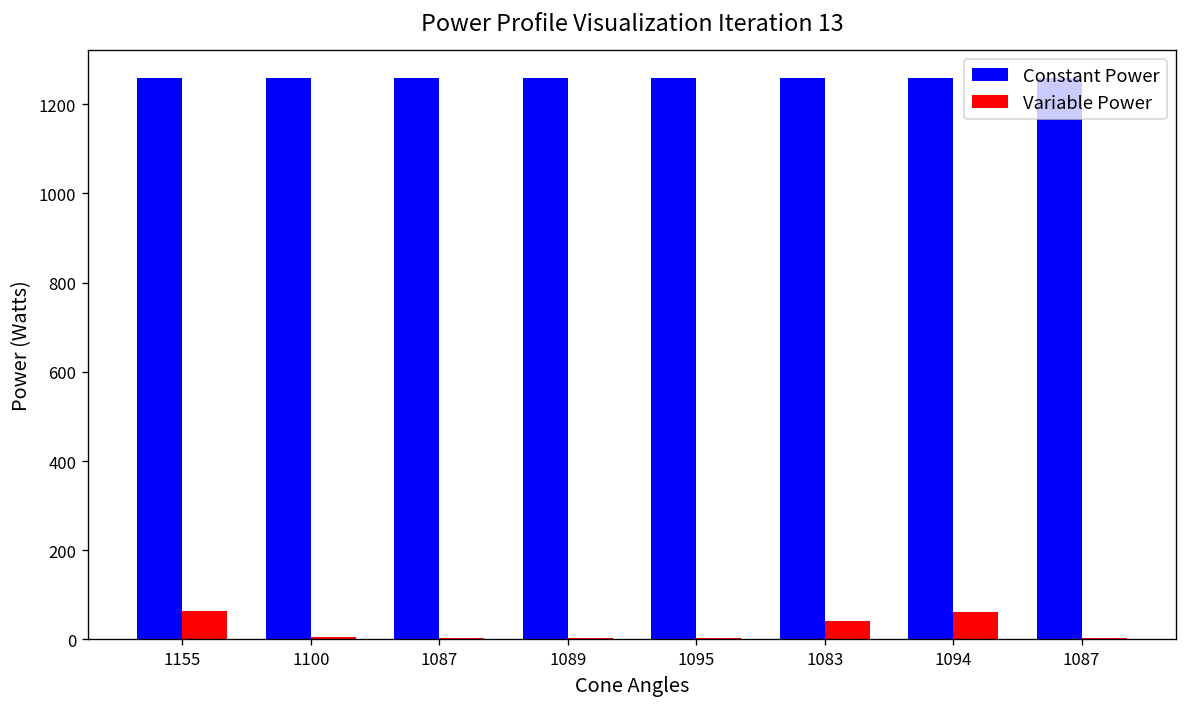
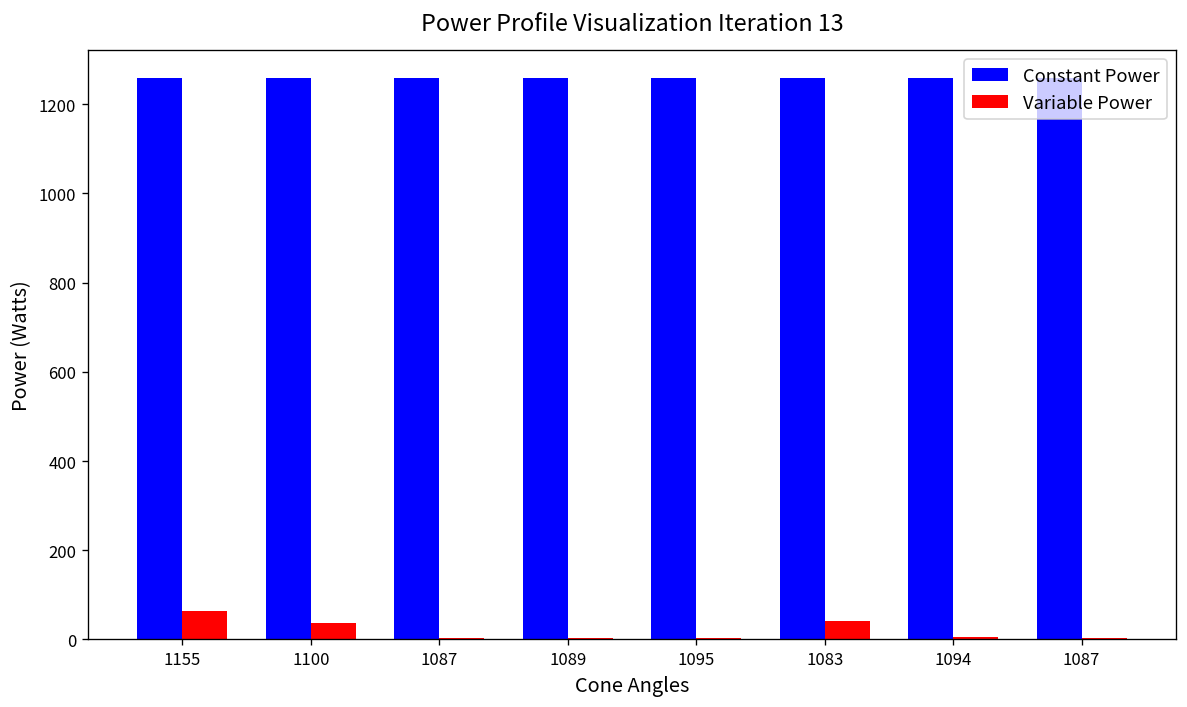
  {
    "Constant Power": {
      "1155": 1260,
      "1100": 1260,
      "1089": 1260,
      "1095": 1260,
      "1083": 1260,
      "1094": 1260
    },
    "Variable Power": {
      "1155": 60,
-     "1100": 0,
+     "1100": 40,
      "1083": 40,
-     "1094": 60
+     "1094": 0
    }
  }
